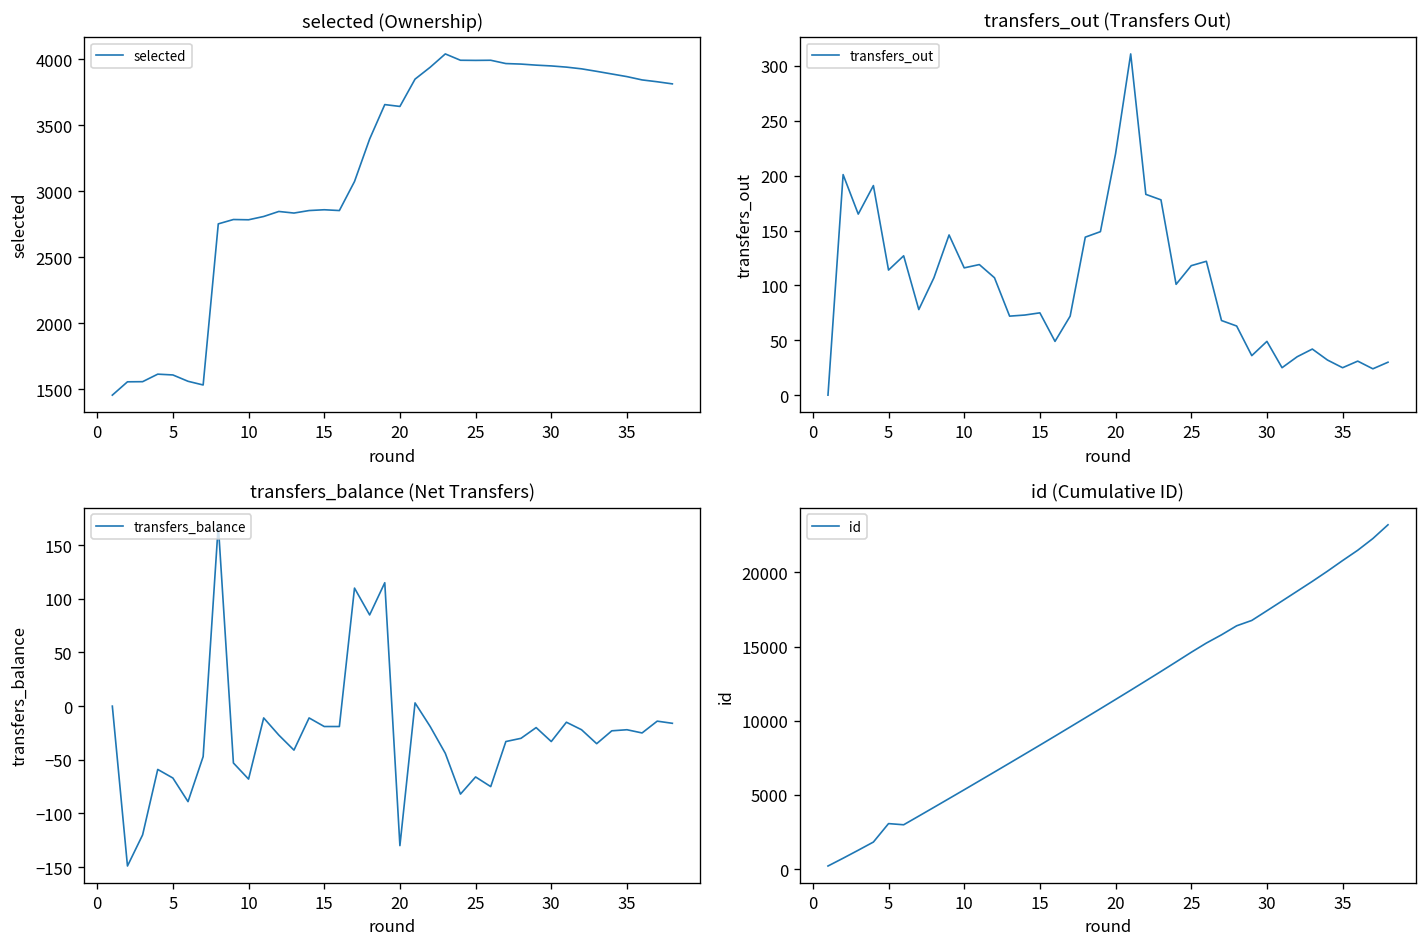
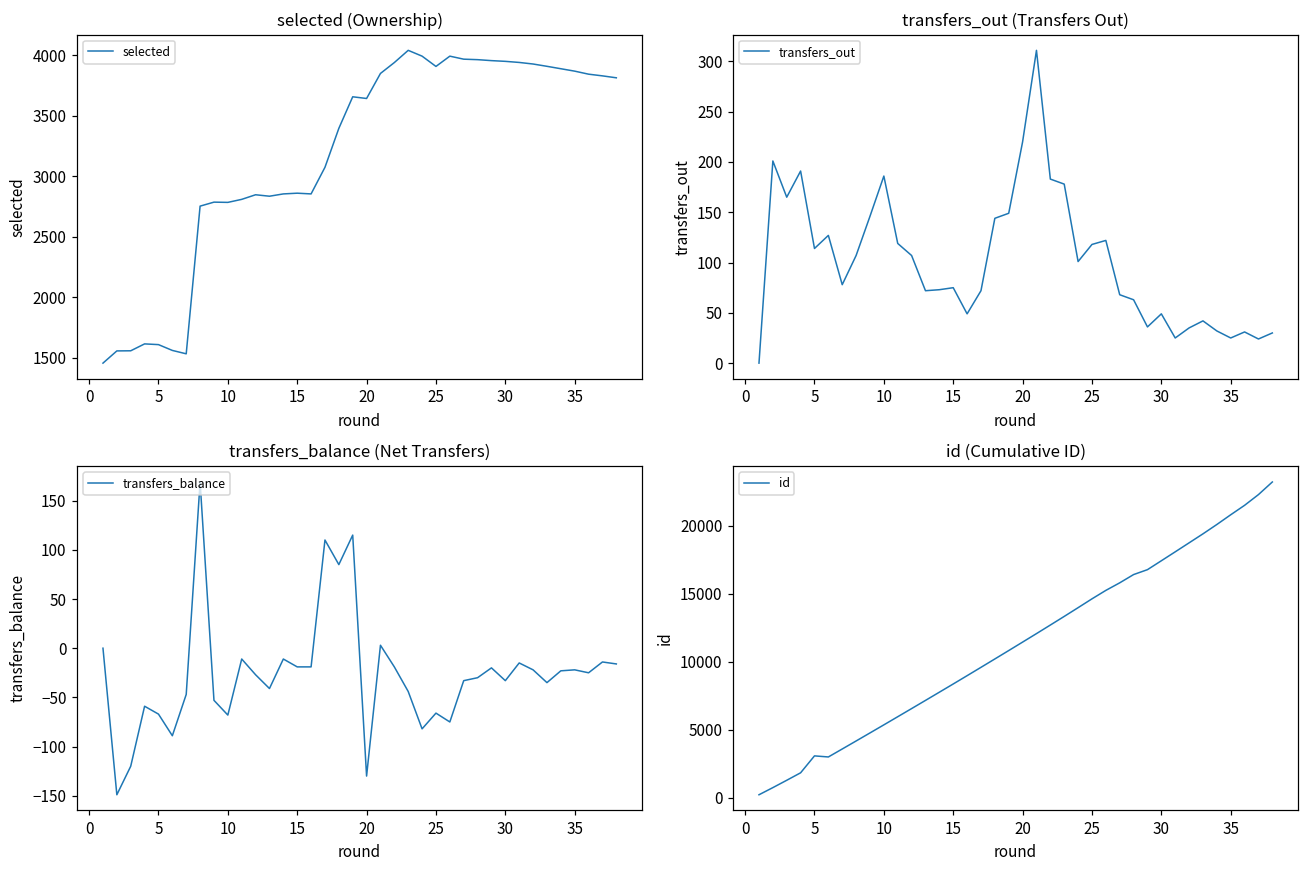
  {
    "selected (Ownership)": {
      "5": 1610,
      "10": 2790,
      "15": 2860,
      "20": 3640,
-     "25": 3990,
+     "25": 3910,
      "30": 3950,
      "35": 3870
    },
    "transfers_out (Transfers Out)": {
      "5": 110,
-     "10": 120,
+     "10": 190,
      "15": 80,
      "20": 220,
      "25": 120,
      "30": 50,
      "35": 30
    },
    "transfers_balance (Net Transfers)": {
      "5": -70,
      "10": -70,
      "15": -20,
      "20": -130,
      "25": -70,
      "30": -30,
      "35": -20
    },
    "id (Cumulative ID)": {
      "5": 3100,
      "10": 5400,
      "15": 8400,
      "20": 11400,
      "25": 14600,
      "30": 17400,
      "35": 20800
    }
  }
